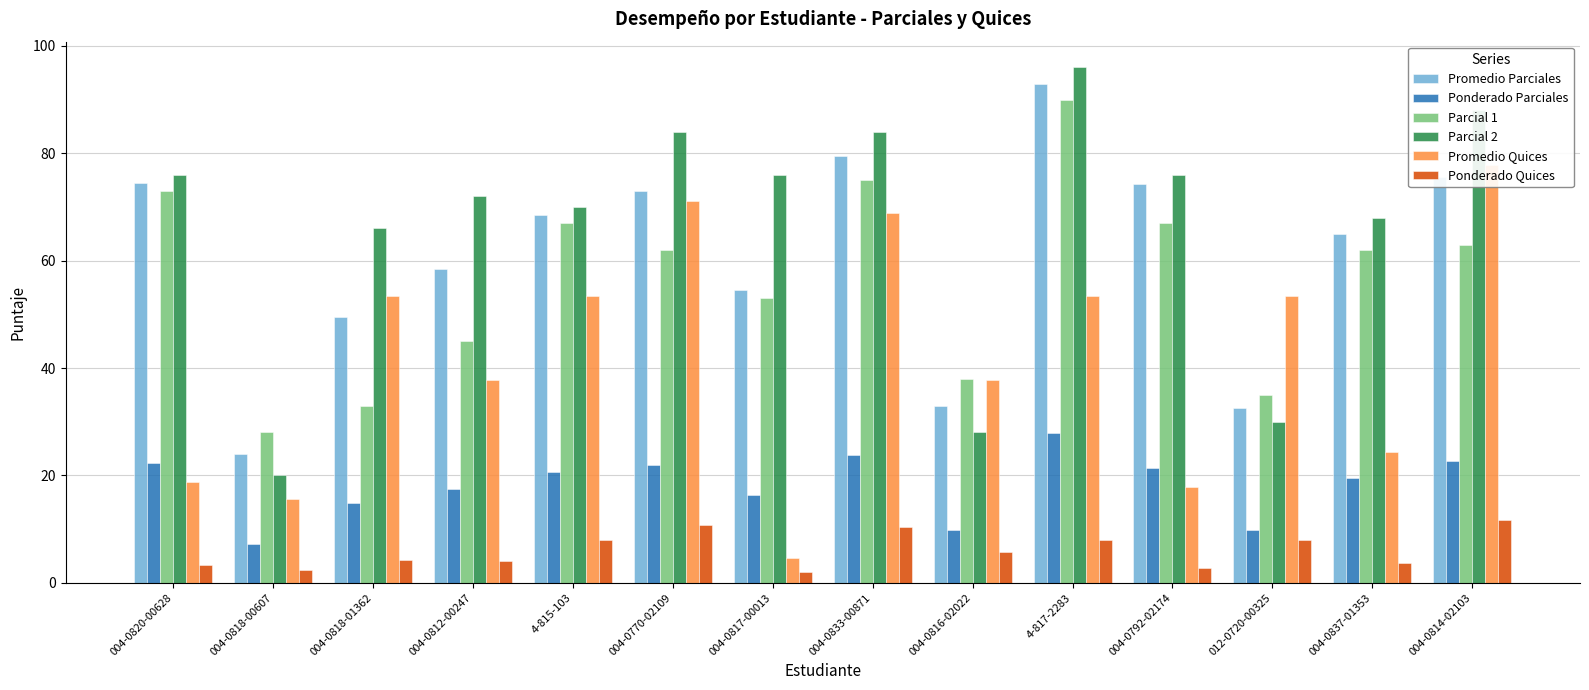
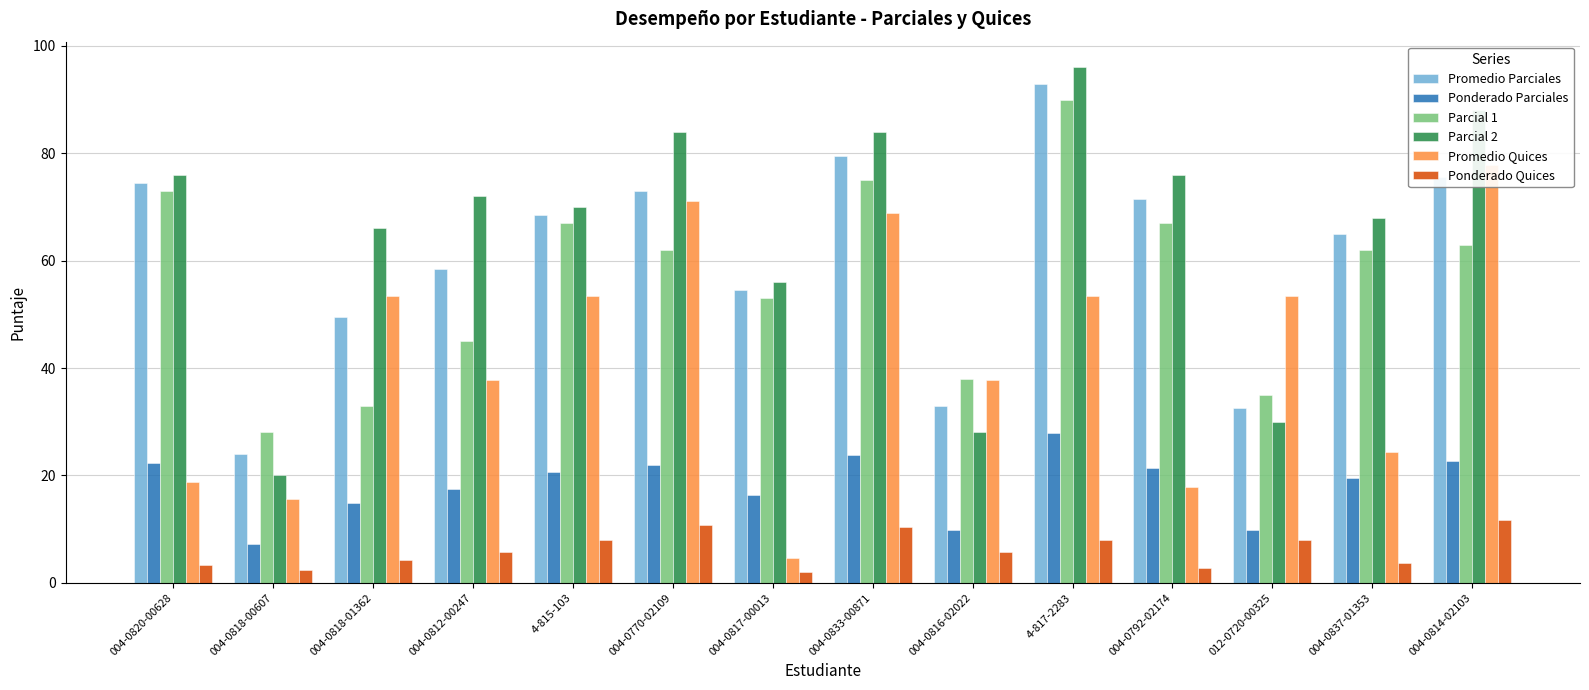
  {
    "Promedio Parciales": {
      "004-0820-00628": 75,
      "004-0818-00607": 24,
      "004-0818-01362": 50,
      "004-0812-00247": 59,
      "4-815-103": 69,
      "004-0770-02109": 73,
      "004-0817-00013": 55,
      "004-0833-00871": 80,
      "004-0816-02022": 33,
      "4-817-2283": 93,
-     "004-0792-02174": 74,
+     "004-0792-02174": 72,
      "012-0720-00325": 33,
      "004-0837-01353": 65
    },
    "Ponderado Parciales": {
      "004-0820-00628": 22,
      "004-0818-00607": 7,
      "004-0818-01362": 15,
      "004-0812-00247": 18,
      "4-815-103": 21,
      "004-0770-02109": 22,
      "004-0817-00013": 16,
      "004-0833-00871": 24,
      "004-0816-02022": 10,
      "4-817-2283": 28,
      "004-0792-02174": 21,
      "012-0720-00325": 10,
      "004-0837-01353": 20,
      "004-0814-02103": 23
    },
    "Parcial 1": {
      "004-0820-00628": 73,
      "004-0818-00607": 28,
      "004-0818-01362": 33,
      "004-0812-00247": 45,
      "4-815-103": 67,
      "004-0770-02109": 62,
      "004-0817-00013": 53,
      "004-0833-00871": 75,
      "004-0816-02022": 38,
      "4-817-2283": 90,
      "004-0792-02174": 67,
      "012-0720-00325": 35,
      "004-0837-01353": 62,
      "004-0814-02103": 63
    },
    "Parcial 2": {
      "004-0820-00628": 76,
      "004-0818-00607": 20,
      "004-0818-01362": 66,
      "004-0812-00247": 72,
      "4-815-103": 70,
      "004-0770-02109": 84,
-     "004-0817-00013": 76,
+     "004-0817-00013": 56,
      "004-0833-00871": 84,
      "004-0816-02022": 28,
      "4-817-2283": 96,
      "004-0792-02174": 76,
      "012-0720-00325": 30,
      "004-0837-01353": 68
    },
    "Promedio Quices": {
      "004-0820-00628": 19,
      "004-0818-00607": 16,
      "004-0818-01362": 53,
      "004-0812-00247": 38,
      "4-815-103": 53,
      "004-0770-02109": 71,
      "004-0817-00013": 5,
      "004-0833-00871": 69,
      "004-0816-02022": 38,
      "4-817-2283": 53,
      "004-0792-02174": 18,
      "012-0720-00325": 53,
      "004-0837-01353": 24
    },
    "Ponderado Quices": {
      "004-0820-00628": 3,
      "004-0818-00607": 2,
      "004-0818-01362": 4,
-     "004-0812-00247": 4,
+     "004-0812-00247": 6,
      "4-815-103": 8,
      "004-0770-02109": 11,
      "004-0817-00013": 2,
      "004-0833-00871": 10,
      "004-0816-02022": 6,
      "4-817-2283": 8,
      "004-0792-02174": 3,
      "012-0720-00325": 8,
      "004-0837-01353": 4,
      "004-0814-02103": 12
    }
  }
